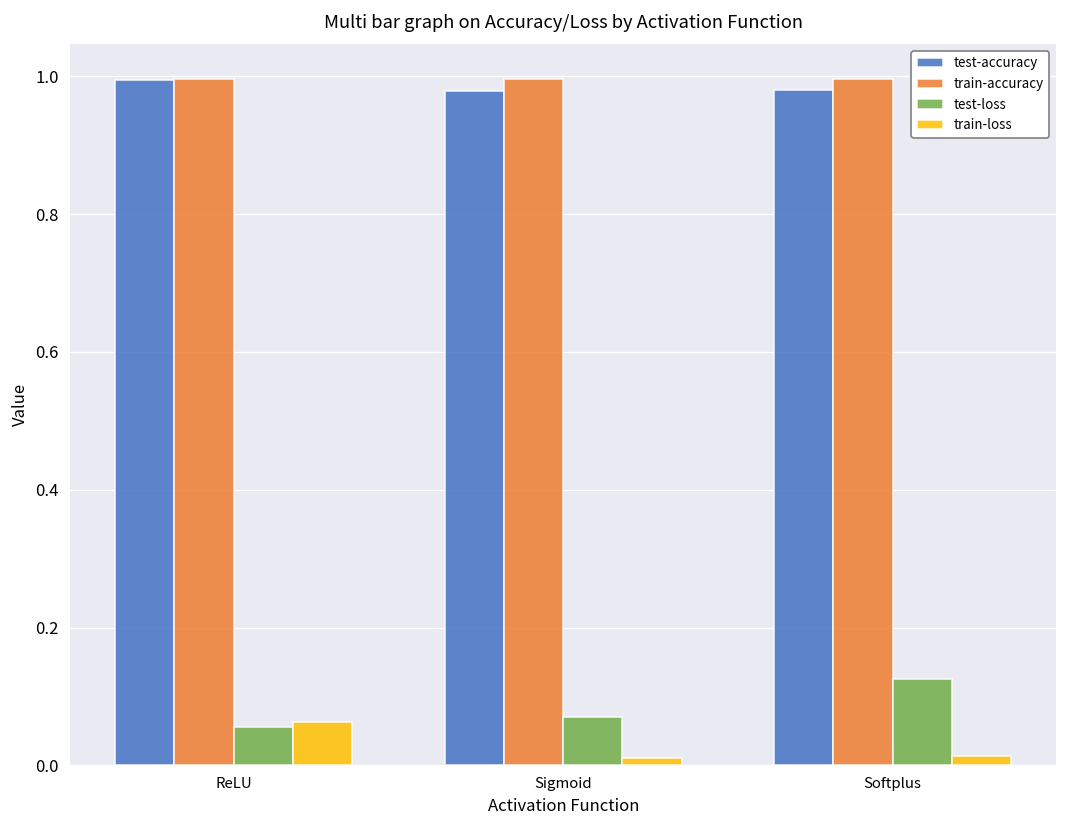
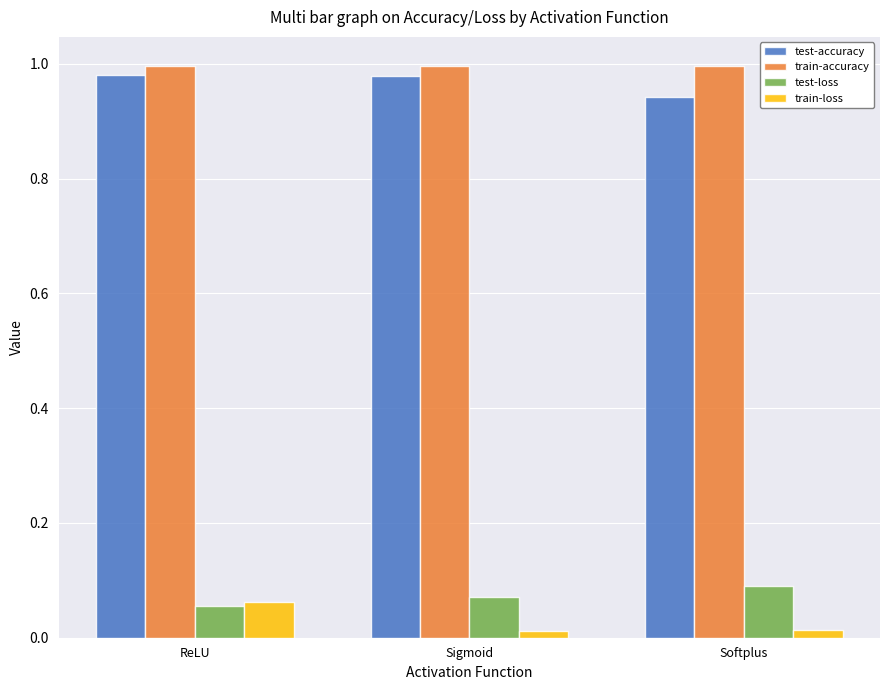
  {
    "test-accuracy": {
-     "ReLU": 1.00,
+     "ReLU": 0.98,
      "Sigmoid": 0.98,
-     "Softplus": 0.98
+     "Softplus": 0.94
    },
    "train-accuracy": {
      "ReLU": 1.00,
      "Sigmoid": 1.00,
      "Softplus": 1.00
    },
    "test-loss": {
      "ReLU": 0.06,
      "Sigmoid": 0.07,
-     "Softplus": 0.13
+     "Softplus": 0.09
    },
    "train-loss": {
      "ReLU": 0.06,
      "Sigmoid": 0.01,
      "Softplus": 0.01
    }
  }
